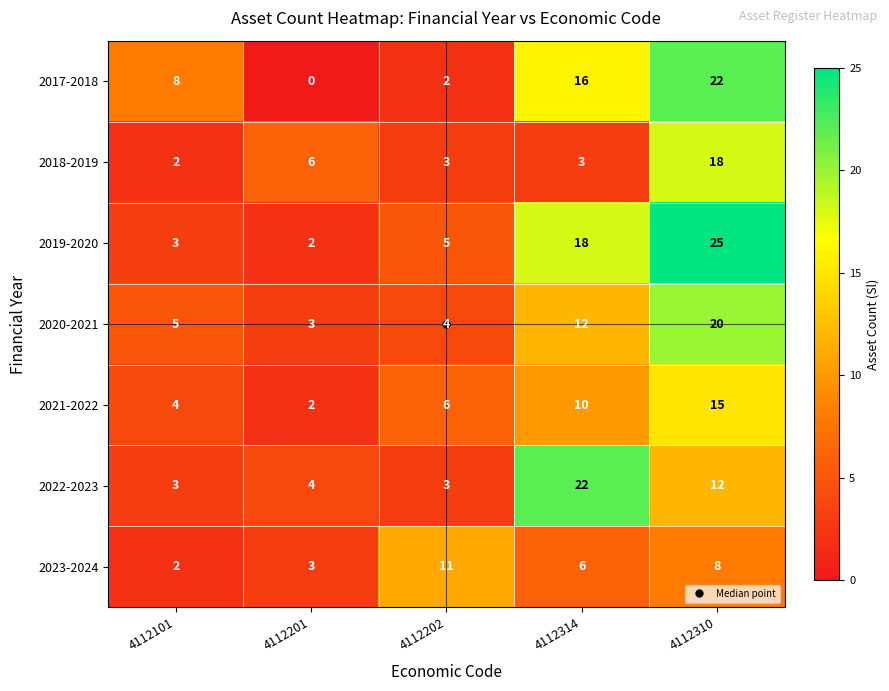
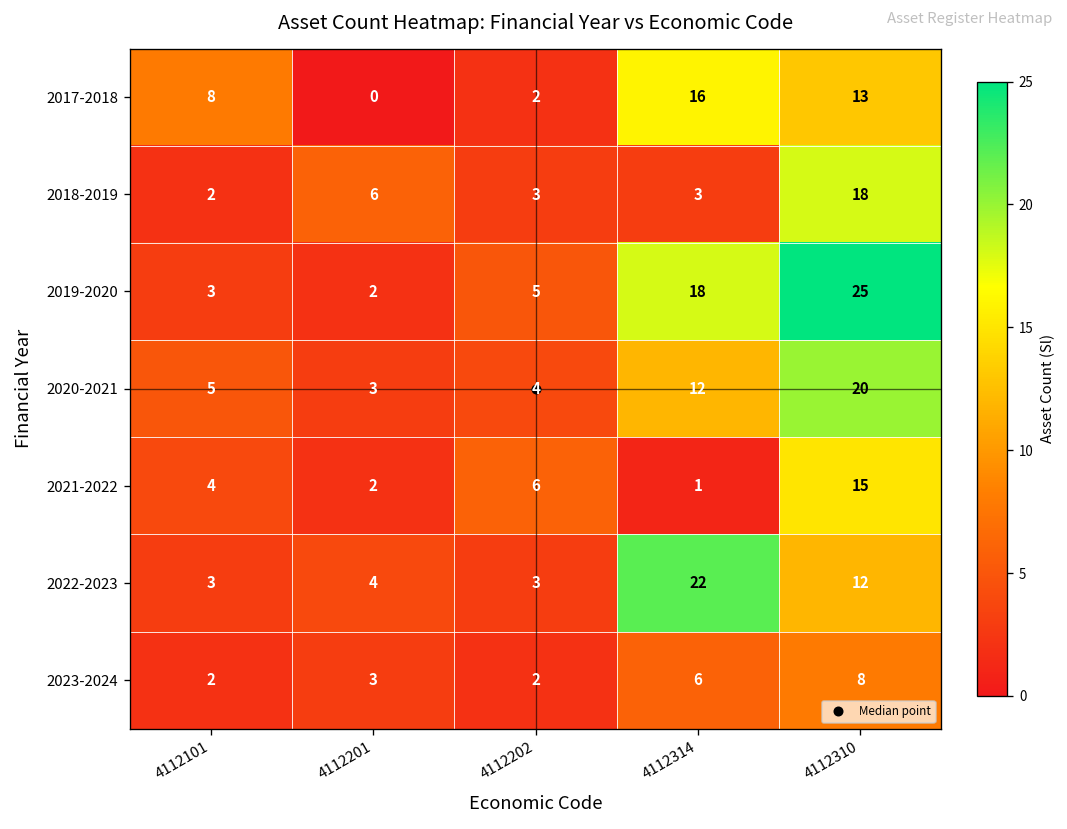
  {
    "2017-2018": {
      "4112101": 8,
      "4112201": 0,
      "4112202": 2,
      "4112314": 16,
-     "4112310": 22
+     "4112310": 13
    },
    "2018-2019": {
      "4112101": 2,
      "4112201": 6,
      "4112202": 3,
      "4112314": 3,
      "4112310": 18
    },
    "2019-2020": {
      "4112101": 3,
      "4112201": 2,
      "4112202": 5,
      "4112314": 18,
      "4112310": 25
    },
    "2020-2021": {
      "4112101": 5,
      "4112201": 3,
      "4112314": 12,
      "4112310": 20
    },
    "2021-2022": {
      "4112101": 4,
      "4112201": 2,
      "4112202": 6,
-     "4112314": 10,
+     "4112314": 1,
      "4112310": 15
    },
    "2022-2023": {
      "4112101": 3,
      "4112201": 4,
      "4112202": 3,
      "4112314": 22,
      "4112310": 12
    },
    "2023-2024": {
      "4112101": 2,
      "4112201": 3,
-     "4112202": 11,
+     "4112202": 2,
      "4112314": 6,
      "4112310": 8
    }
  }
